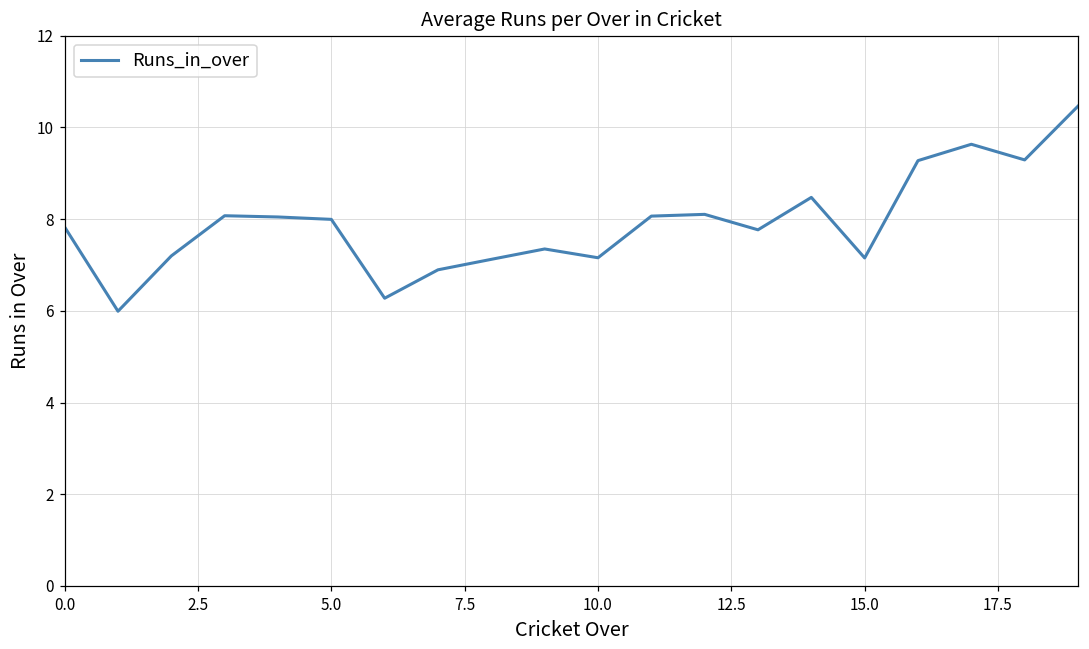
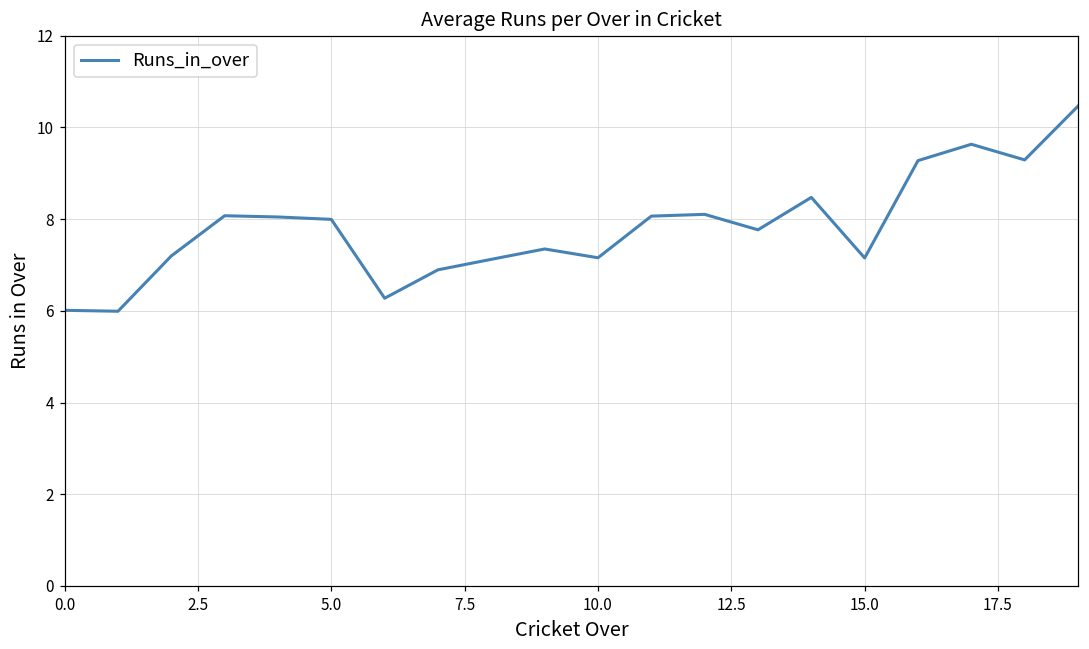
  {
-   "0.0": 7.8,
+   "0.0": 6.0,
    "5.0": 8.0,
    "10.0": 7.2,
    "15.0": 7.2
  }
